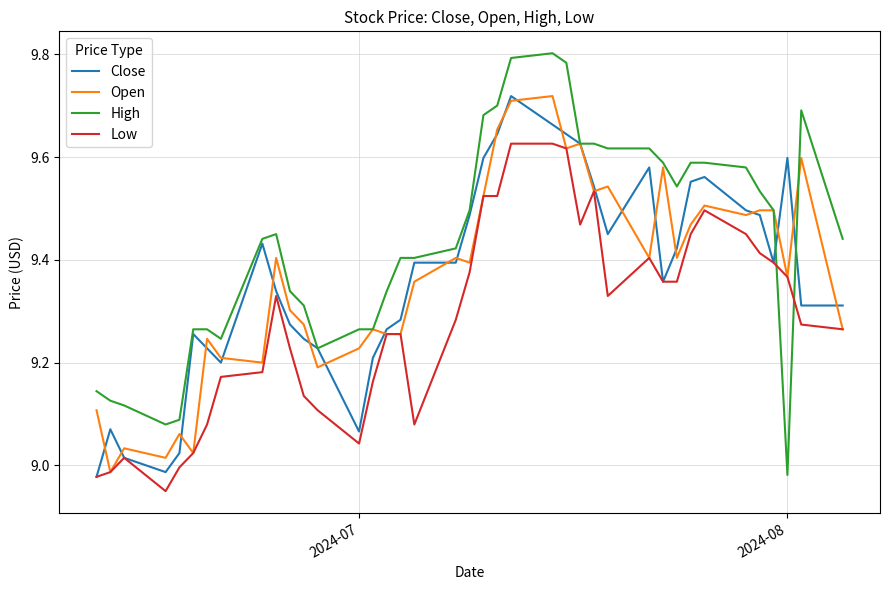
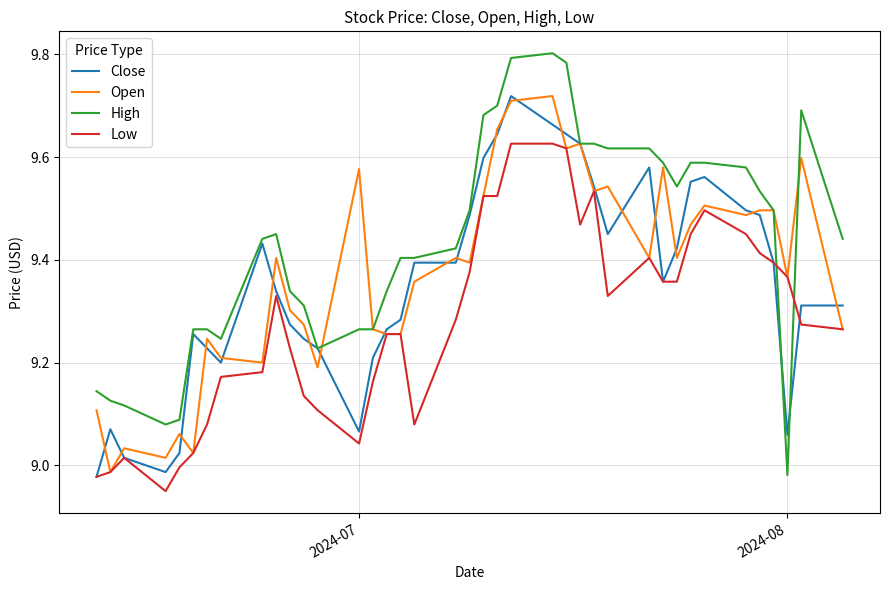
  {
    "Close": {
      "2024-07": 9.07,
-     "2024-08": 9.60
+     "2024-08": 9.06
    },
    "Open": {
-     "2024-07": 9.23
+     "2024-07": 9.58
    },
    "High": {
      "2024-07": 9.27,
      "2024-08": 8.98
    },
    "Low": {
      "2024-07": 9.04
    }
  }
